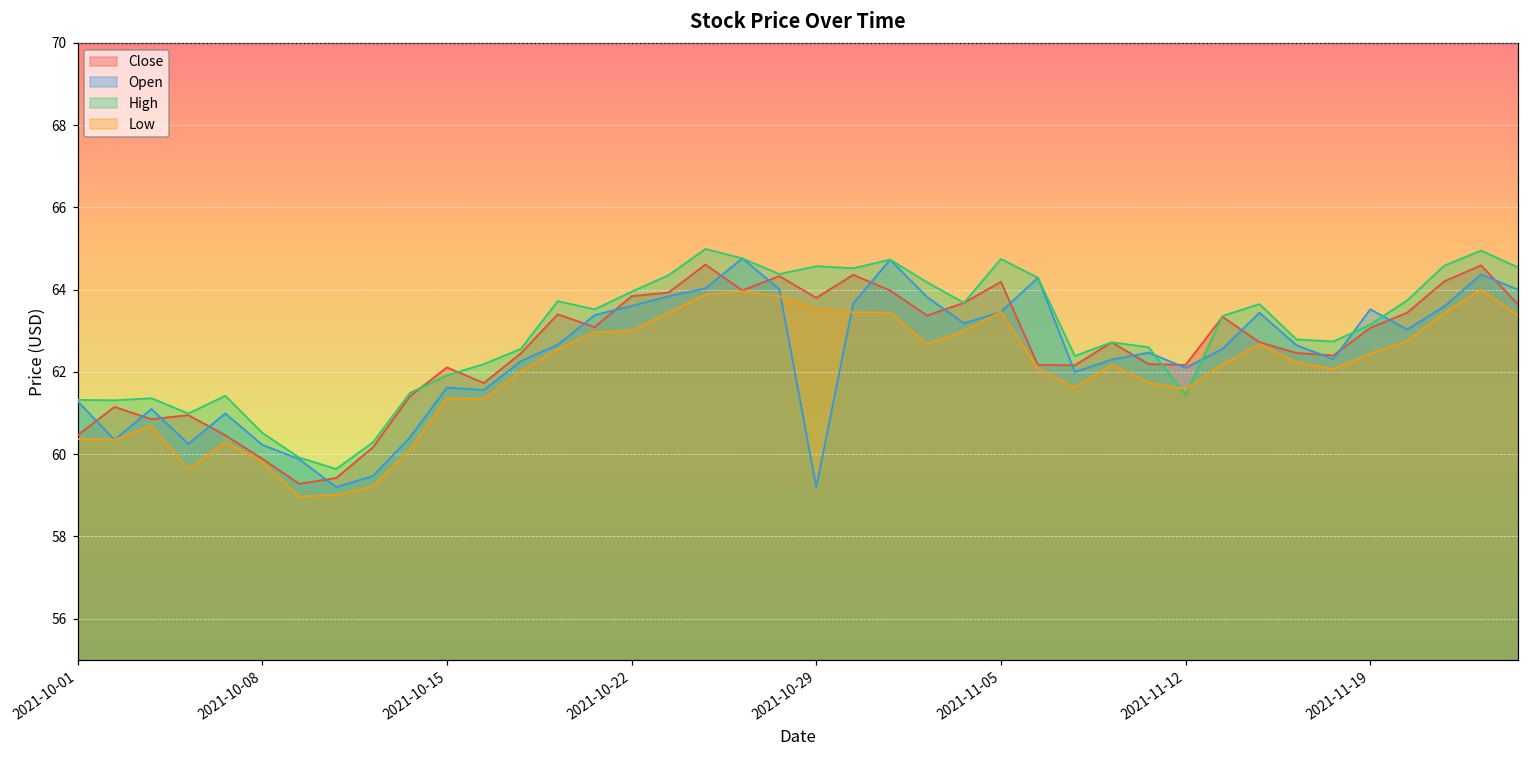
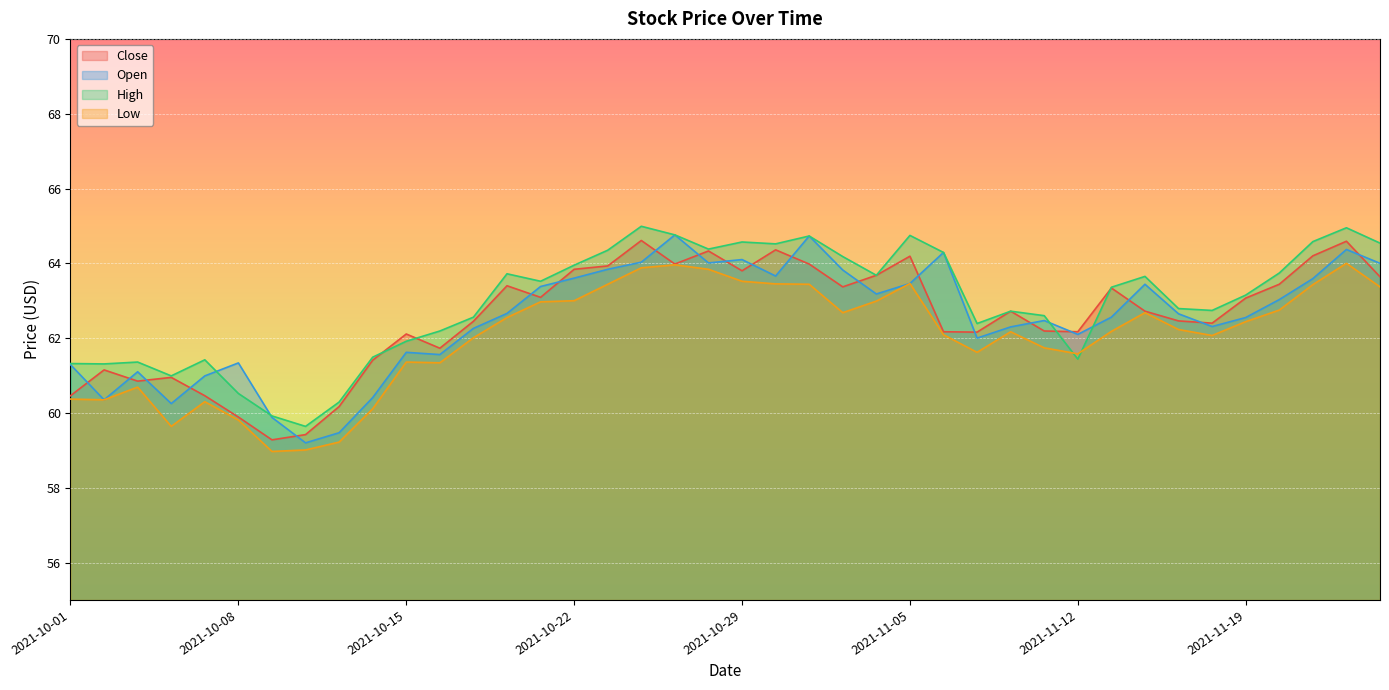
  {
    "Open": {
-     "2021-10-08": 60.2,
+     "2021-10-08": 61.3,
      "2021-10-15": 61.6,
      "2021-10-22": 63.6,
-     "2021-10-29": 59.2,
+     "2021-10-29": 64.1,
      "2021-11-12": 62.1,
-     "2021-11-19": 63.5
+     "2021-11-19": 62.5
    },
    "High": {
      "2021-10-08": 60.5,
      "2021-10-15": 61.9,
      "2021-10-22": 64.0,
      "2021-10-29": 64.6,
      "2021-11-05": 64.7,
      "2021-11-12": 61.4,
      "2021-11-19": 63.2
    }
  }
